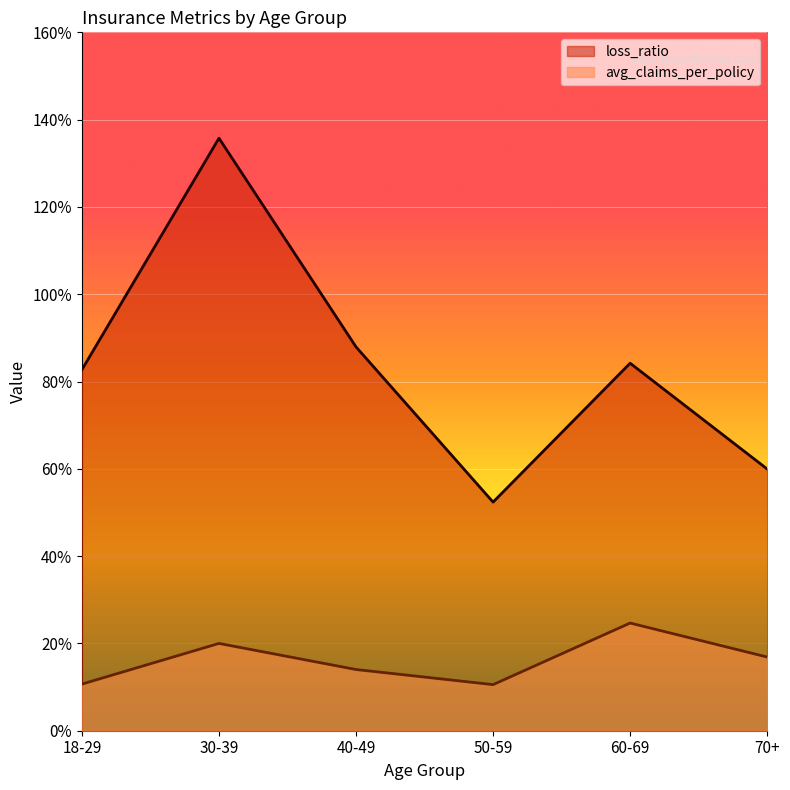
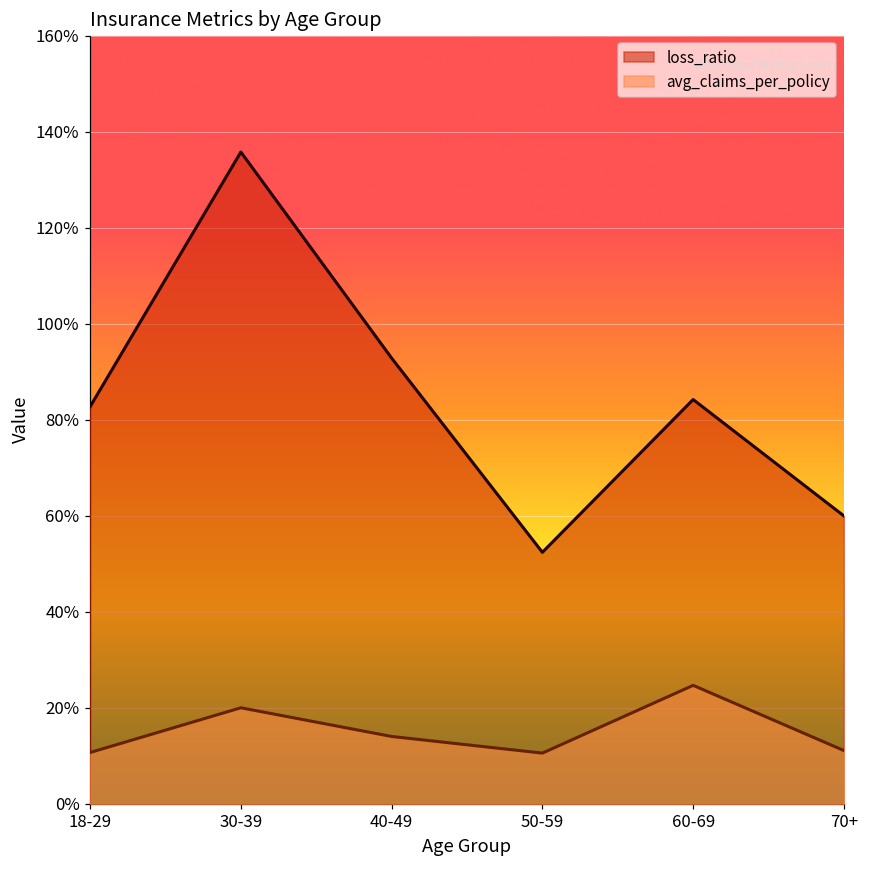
  {
    "loss_ratio": {
      "18-29": "83%",
      "30-39": "136%",
-     "40-49": "88%",
+     "40-49": "93%",
      "50-59": "52%",
      "60-69": "84%",
      "70+": "60%"
    },
    "avg_claims_per_policy": {
      "18-29": "11%",
      "30-39": "20%",
      "40-49": "14%",
      "50-59": "11%",
      "60-69": "25%",
-     "70+": "17%"
+     "70+": "11%"
    }
  }
